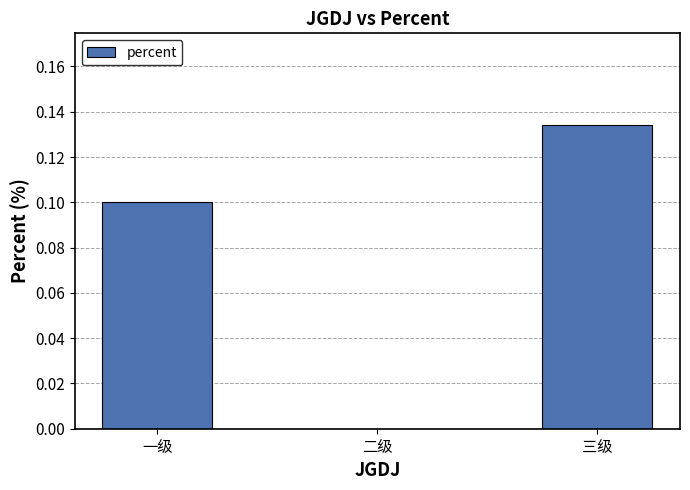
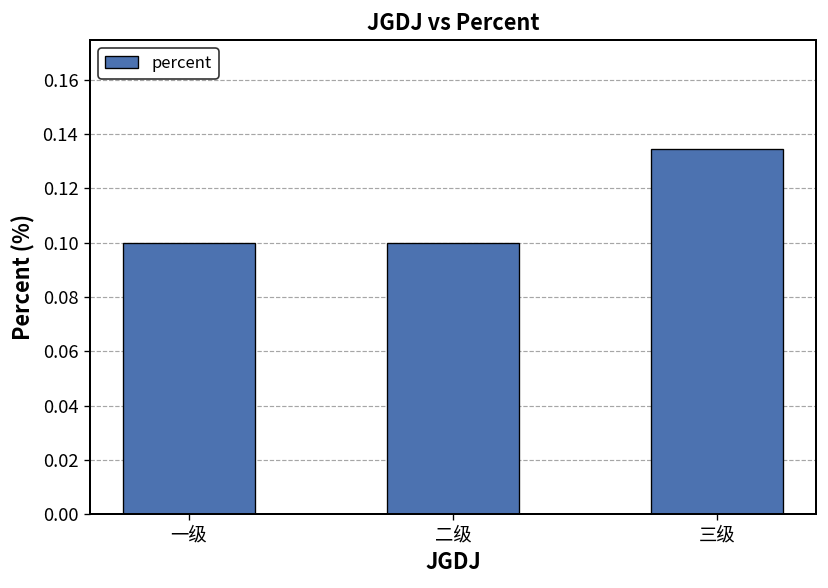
  {
    "一级": 0.1,
-   "二级": 0.0,
+   "二级": 0.1,
    "三级": 0.134
  }
